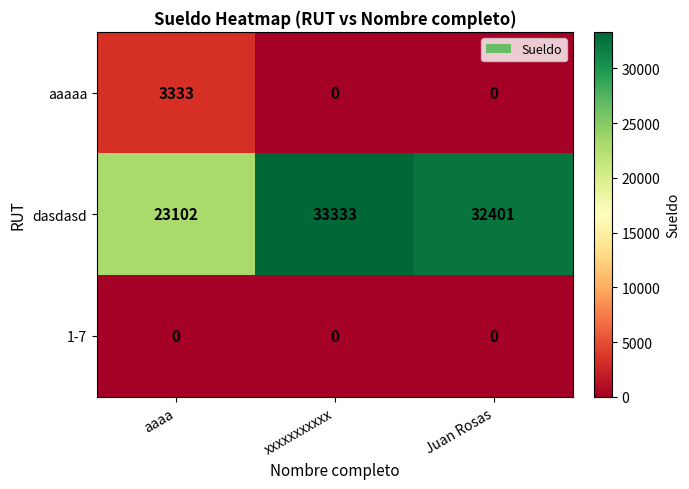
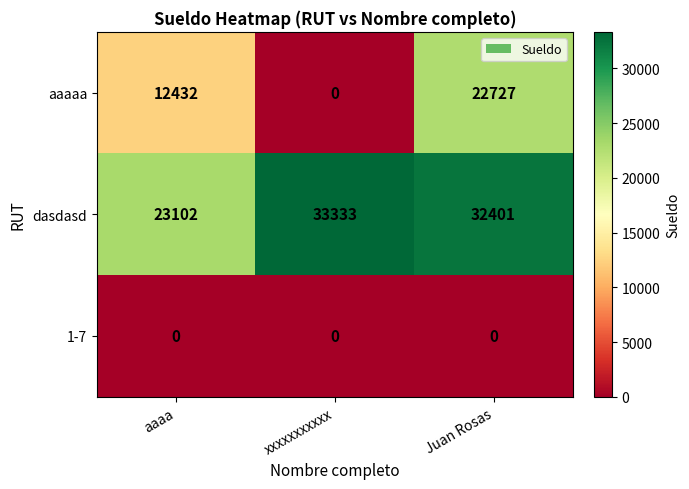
  {
    "aaaaa": {
-     "aaaa": 3333,
+     "aaaa": 12432,
      "xxxxxxxxxxx": 0,
-     "Juan Rosas": 0
+     "Juan Rosas": 22727
    },
    "dasdasd": {
      "aaaa": 23102,
      "xxxxxxxxxxx": 33333,
      "Juan Rosas": 32401
    },
    "1-7": {
      "aaaa": 0,
      "xxxxxxxxxxx": 0,
      "Juan Rosas": 0
    }
  }
